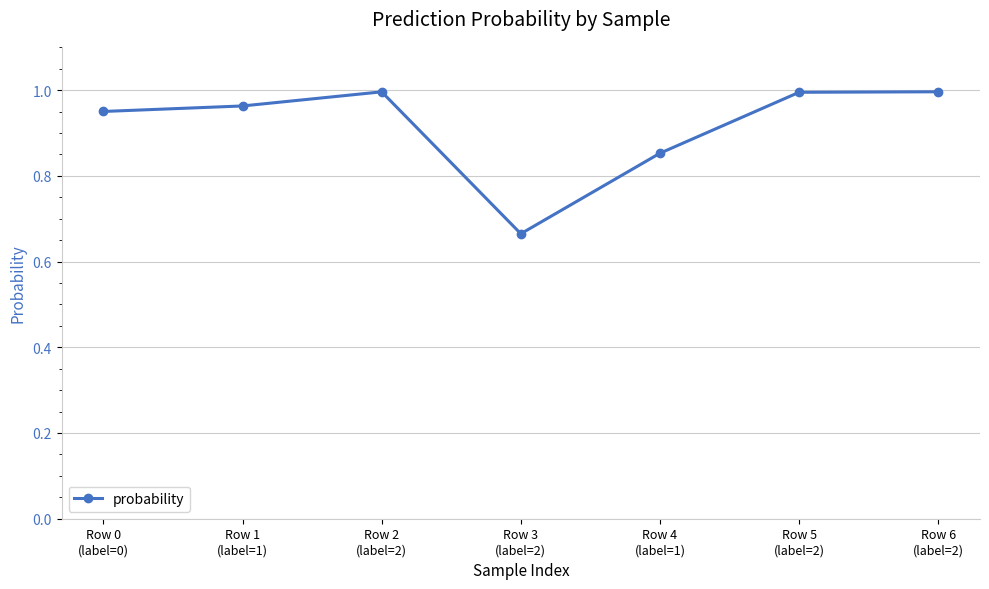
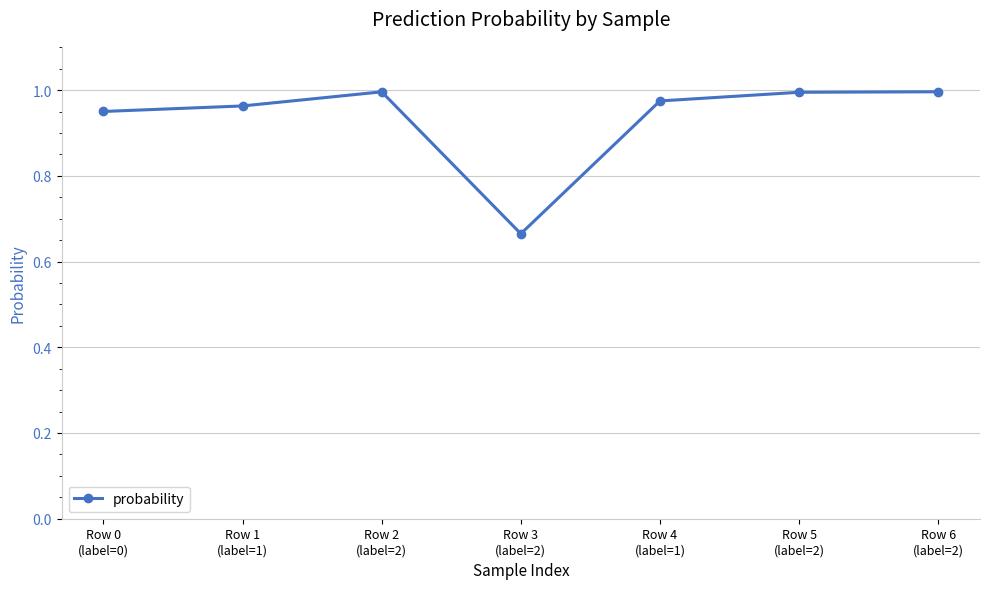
  {
    "Row 0 (label=0)": 0.95,
    "Row 1 (label=1)": 0.96,
    "Row 2 (label=2)": 1.00,
    "Row 3 (label=2)": 0.66,
-   "Row 4 (label=1)": 0.85,
+   "Row 4 (label=1)": 0.97,
    "Row 5 (label=2)": 0.99,
    "Row 6 (label=2)": 1.00
  }
